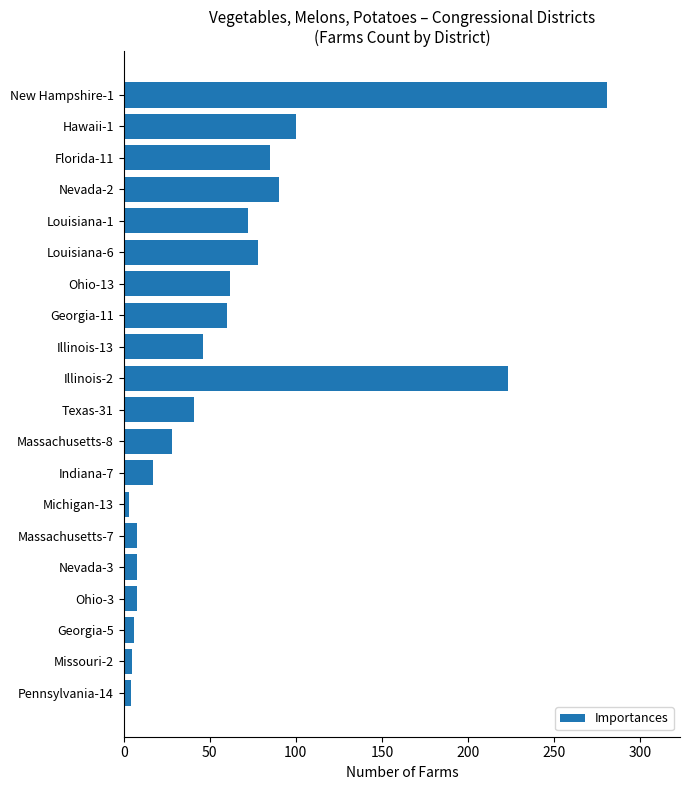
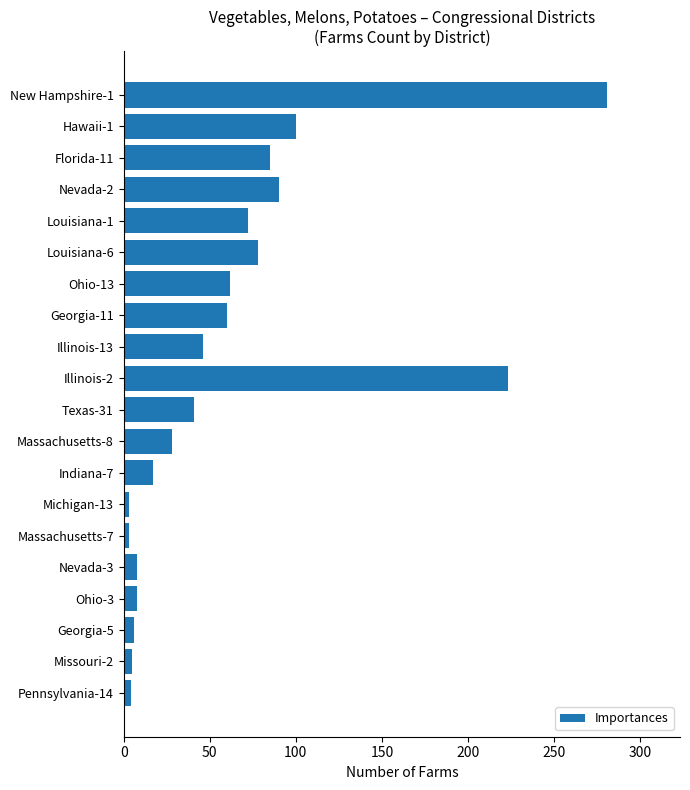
  {
    "New Hampshire-1": 281,
    "Hawaii-1": 100,
    "Florida-11": 85,
    "Nevada-2": 90,
    "Louisiana-1": 72,
    "Louisiana-6": 78,
    "Ohio-13": 62,
    "Georgia-11": 60,
    "Illinois-13": 46,
    "Illinois-2": 223,
    "Texas-31": 41,
    "Massachusetts-8": 28,
    "Indiana-7": 17,
    "Michigan-13": 3,
-   "Massachusetts-7": 8,
+   "Massachusetts-7": 3,
    "Nevada-3": 8,
    "Ohio-3": 8,
    "Georgia-5": 6,
    "Missouri-2": 5,
    "Pennsylvania-14": 4
  }
